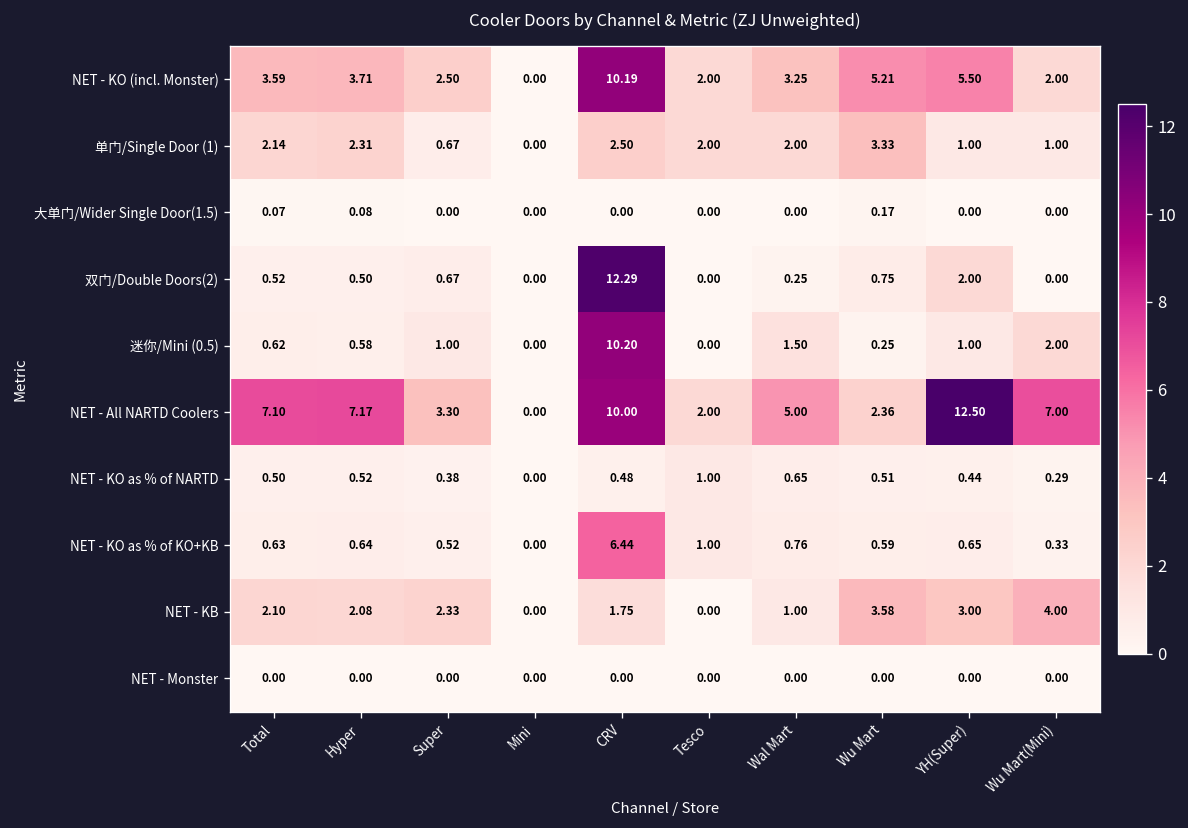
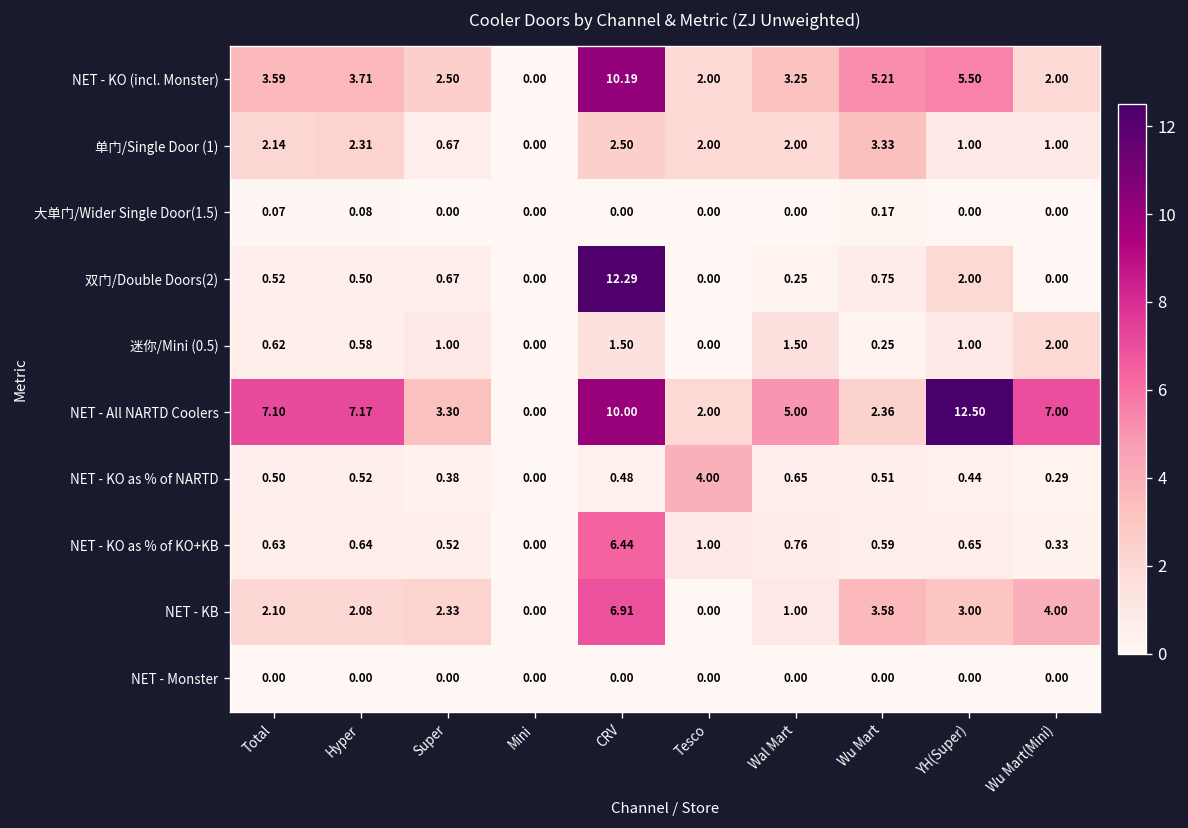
  {
    "NET - KO (incl. Monster)": {
      "Total": 3.59,
      "Hyper": 3.71,
      "Super": 2.50,
      "Mini": 0.00,
      "CRV": 10.19,
      "Tesco": 2.00,
      "Wal Mart": 3.25,
      "Wu Mart": 5.21,
      "YH(Super)": 5.50,
      "Wu Mart(Mini)": 2.00
    },
    "单门/Single Door (1)": {
      "Total": 2.14,
      "Hyper": 2.31,
      "Super": 0.67,
      "Mini": 0.00,
      "CRV": 2.50,
      "Tesco": 2.00,
      "Wal Mart": 2.00,
      "Wu Mart": 3.33,
      "YH(Super)": 1.00,
      "Wu Mart(Mini)": 1.00
    },
    "大单门/Wider Single Door(1.5)": {
      "Total": 0.07,
      "Hyper": 0.08,
      "Super": 0.00,
      "Mini": 0.00,
      "CRV": 0.00,
      "Tesco": 0.00,
      "Wal Mart": 0.00,
      "Wu Mart": 0.17,
      "YH(Super)": 0.00,
      "Wu Mart(Mini)": 0.00
    },
    "双门/Double Doors(2)": {
      "Total": 0.52,
      "Hyper": 0.50,
      "Super": 0.67,
      "Mini": 0.00,
      "CRV": 12.29,
      "Tesco": 0.00,
      "Wal Mart": 0.25,
      "Wu Mart": 0.75,
      "YH(Super)": 2.00,
      "Wu Mart(Mini)": 0.00
    },
    "迷你/Mini (0.5)": {
      "Total": 0.62,
      "Hyper": 0.58,
      "Super": 1.00,
      "Mini": 0.00,
-     "CRV": 10.20,
+     "CRV": 1.50,
      "Tesco": 0.00,
      "Wal Mart": 1.50,
      "Wu Mart": 0.25,
      "YH(Super)": 1.00,
      "Wu Mart(Mini)": 2.00
    },
    "NET - All NARTD Coolers": {
      "Total": 7.10,
      "Hyper": 7.17,
      "Super": 3.30,
      "Mini": 0.00,
      "CRV": 10.00,
      "Tesco": 2.00,
      "Wal Mart": 5.00,
      "Wu Mart": 2.36,
      "YH(Super)": 12.50,
      "Wu Mart(Mini)": 7.00
    },
    "NET - KO as % of NARTD": {
      "Total": 0.50,
      "Hyper": 0.52,
      "Super": 0.38,
      "Mini": 0.00,
      "CRV": 0.48,
-     "Tesco": 1.00,
+     "Tesco": 4.00,
      "Wal Mart": 0.65,
      "Wu Mart": 0.51,
      "YH(Super)": 0.44,
      "Wu Mart(Mini)": 0.29
    },
    "NET - KO as % of KO+KB": {
      "Total": 0.63,
      "Hyper": 0.64,
      "Super": 0.52,
      "Mini": 0.00,
      "CRV": 6.44,
      "Tesco": 1.00,
      "Wal Mart": 0.76,
      "Wu Mart": 0.59,
      "YH(Super)": 0.65,
      "Wu Mart(Mini)": 0.33
    },
    "NET - KB": {
      "Total": 2.10,
      "Hyper": 2.08,
      "Super": 2.33,
      "Mini": 0.00,
-     "CRV": 1.75,
+     "CRV": 6.91,
      "Tesco": 0.00,
      "Wal Mart": 1.00,
      "Wu Mart": 3.58,
      "YH(Super)": 3.00,
      "Wu Mart(Mini)": 4.00
    },
    "NET - Monster": {
      "Total": 0.00,
      "Hyper": 0.00,
      "Super": 0.00,
      "Mini": 0.00,
      "CRV": 0.00,
      "Tesco": 0.00,
      "Wal Mart": 0.00,
      "Wu Mart": 0.00,
      "YH(Super)": 0.00,
      "Wu Mart(Mini)": 0.00
    }
  }
